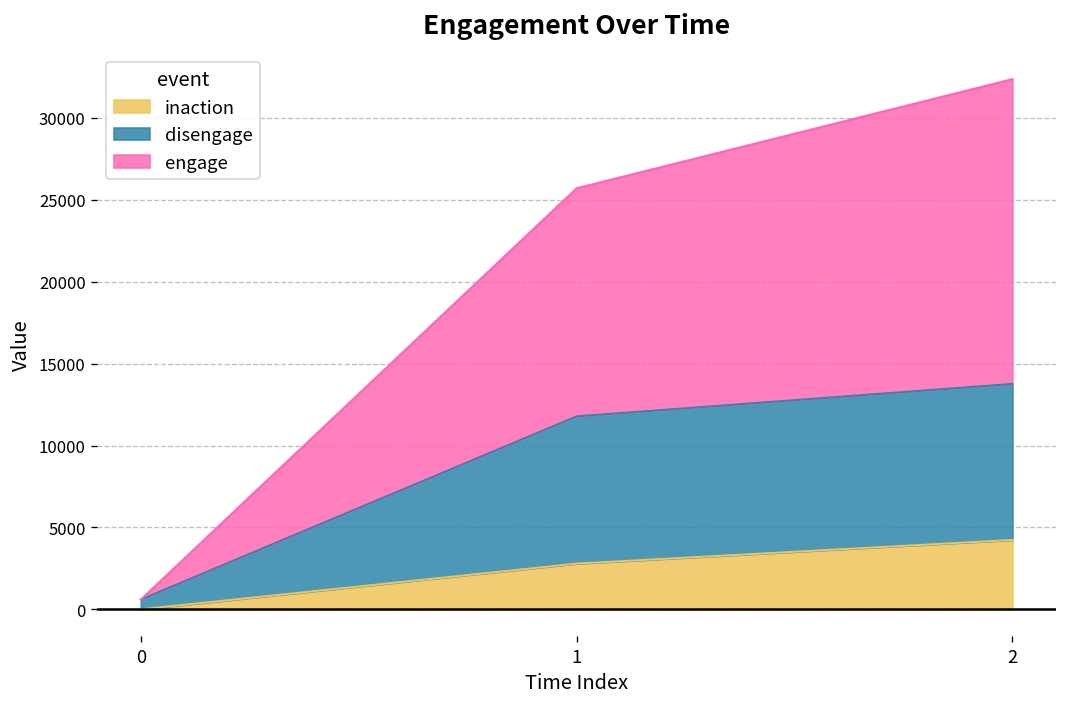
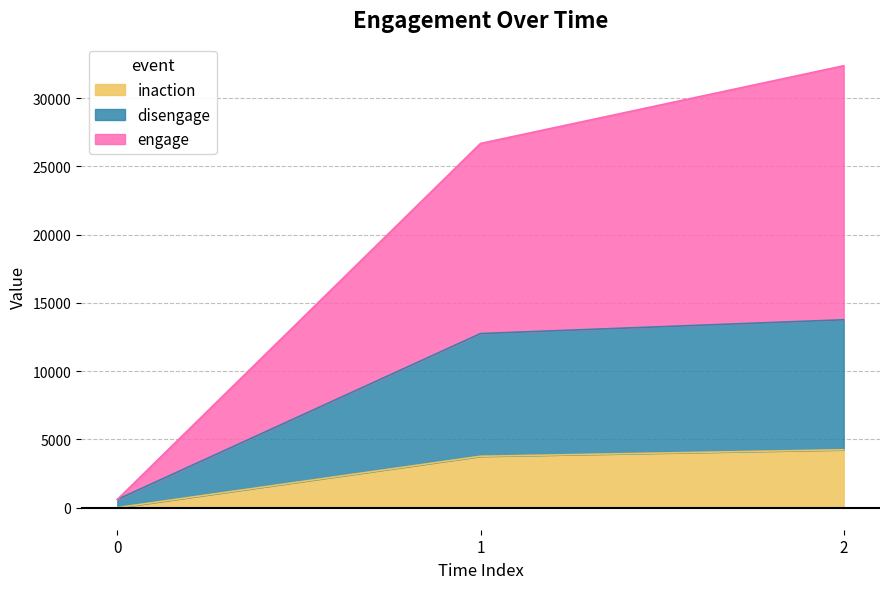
  {
    "inaction": {
      "0": 0,
-     "1": 2800,
+     "1": 3800,
      "2": 4200
    },
    "disengage": {
      "1": 9000,
      "2": 9500
    },
    "engage": {
      "1": 13900,
      "2": 18600
    }
  }
